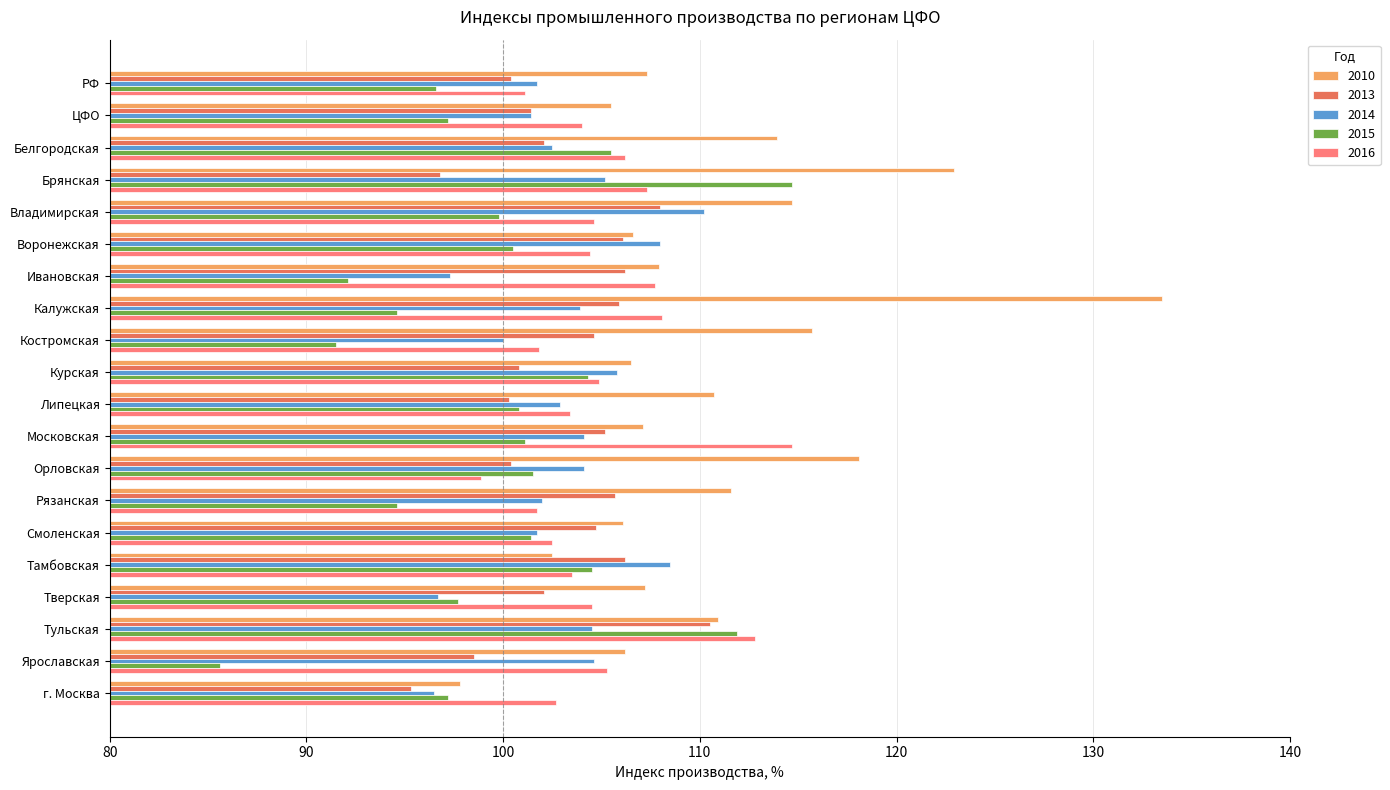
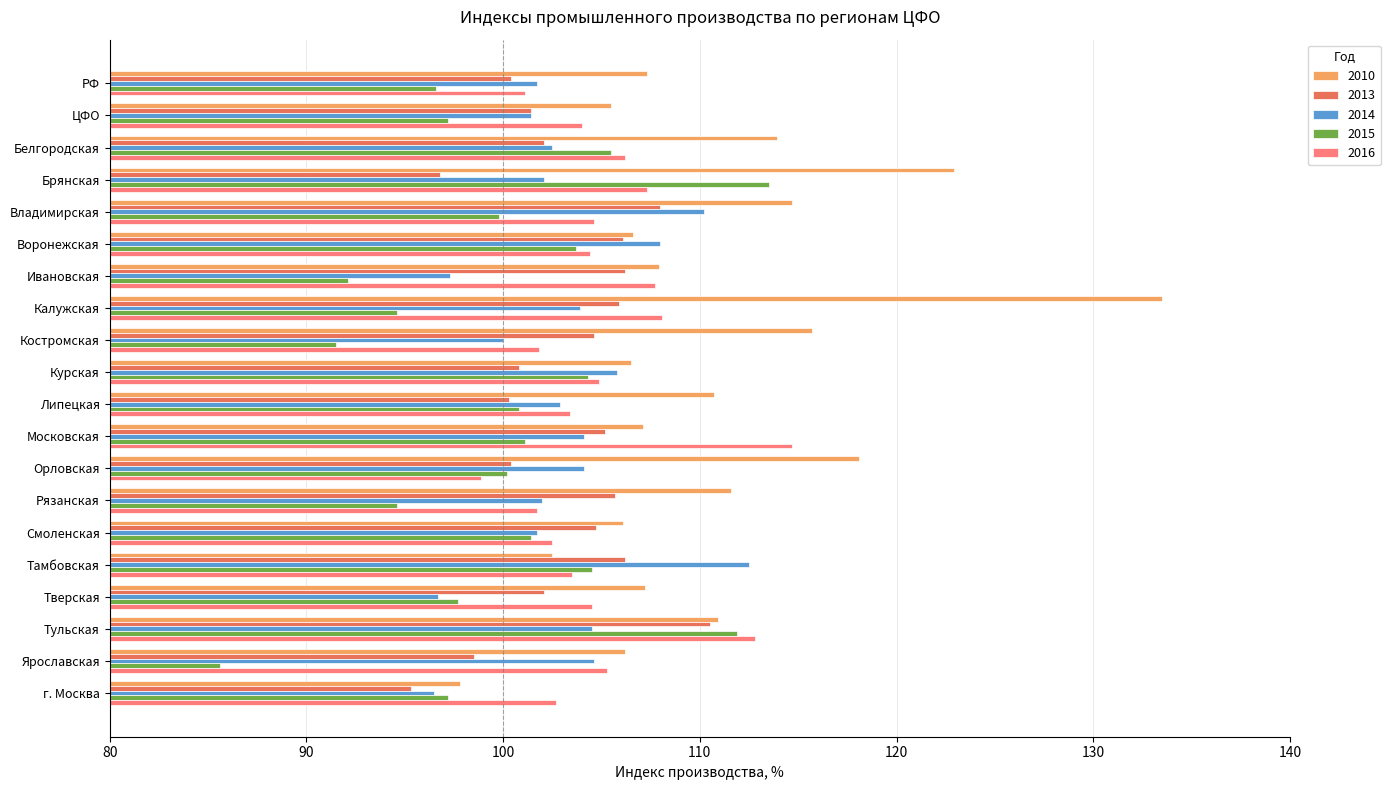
  {
    "2014": {
      "РФ": 101.7,
      "ЦФО": 101.4,
      "Белгородская": 102.5,
-     "Брянская": 105.2,
+     "Брянская": 102.1,
      "Владимирская": 110.2,
      "Воронежская": 108.0,
      "Ивановская": 97.3,
      "Калужская": 103.9,
      "Костромская": 100.0,
      "Курская": 105.8,
      "Липецкая": 102.9,
      "Московская": 104.1,
      "Орловская": 104.1,
      "Рязанская": 102.0,
      "Смоленская": 101.7,
-     "Тамбовская": 108.5,
+     "Тамбовская": 112.5,
      "Тверская": 96.7,
      "Тульская": 104.5,
      "Ярославская": 104.6,
      "г. Москва": 96.5
    },
    "2015": {
      "РФ": 96.6,
      "ЦФО": 97.2,
      "Белгородская": 105.5,
-     "Брянская": 114.7,
+     "Брянская": 113.5,
      "Владимирская": 99.8,
-     "Воронежская": 100.5,
+     "Воронежская": 103.7,
      "Ивановская": 92.1,
      "Калужская": 94.6,
      "Костромская": 91.5,
      "Курская": 104.3,
      "Липецкая": 100.8,
      "Московская": 101.1,
-     "Орловская": 101.5,
+     "Орловская": 100.2,
      "Рязанская": 94.6,
      "Смоленская": 101.4,
      "Тамбовская": 104.5,
      "Тверская": 97.7,
      "Тульская": 111.9,
      "Ярославская": 85.6,
      "г. Москва": 97.2
    }
  }
